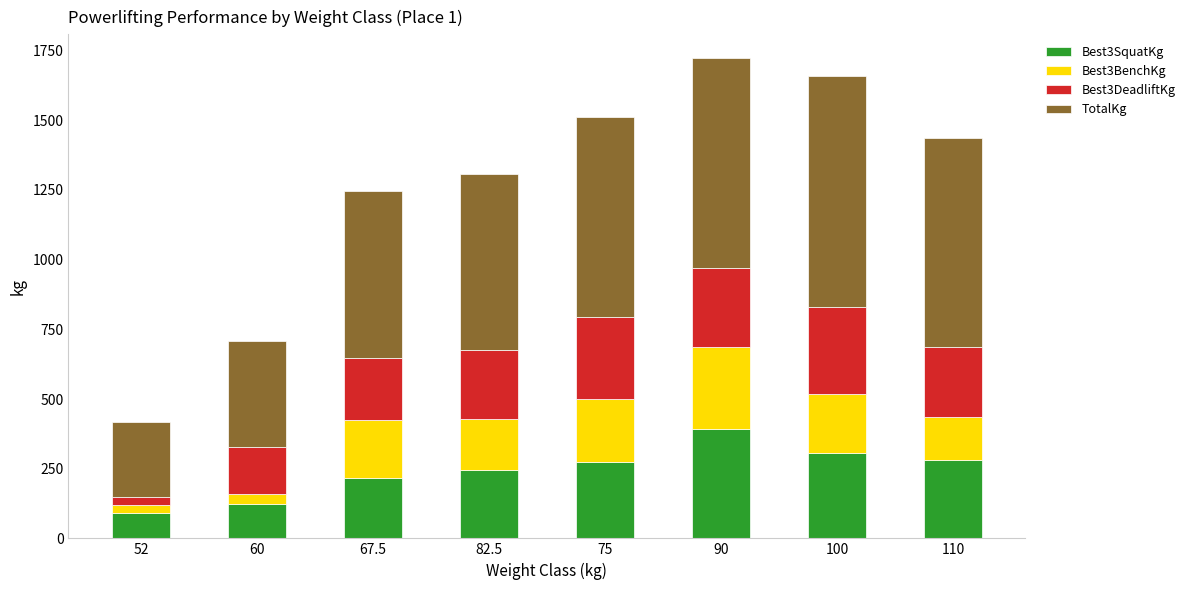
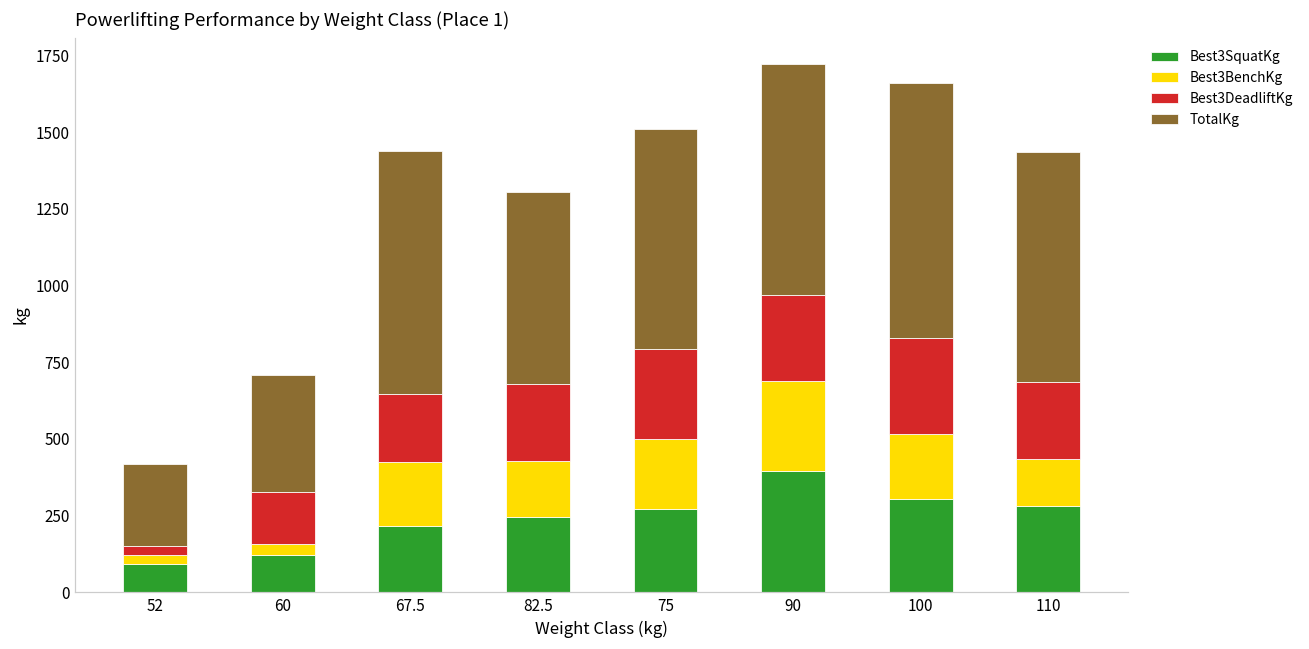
  {
    "Best3SquatKg": {
      "52": 90,
      "60": 120,
      "67.5": 220,
      "82.5": 250,
      "75": 270,
      "90": 390,
      "100": 310,
      "110": 280
    },
    "Best3BenchKg": {
      "52": 30,
      "60": 40,
      "67.5": 210,
      "82.5": 180,
      "75": 230,
      "90": 290,
      "100": 210,
      "110": 150
    },
    "Best3DeadliftKg": {
      "52": 30,
      "60": 170,
      "67.5": 220,
      "82.5": 250,
      "75": 290,
      "90": 280,
      "100": 310,
      "110": 250
    },
    "TotalKg": {
      "52": 270,
      "60": 380,
-     "67.5": 600,
+     "67.5": 790,
      "82.5": 630,
      "75": 720,
      "90": 750,
      "100": 830,
      "110": 750
    }
  }
